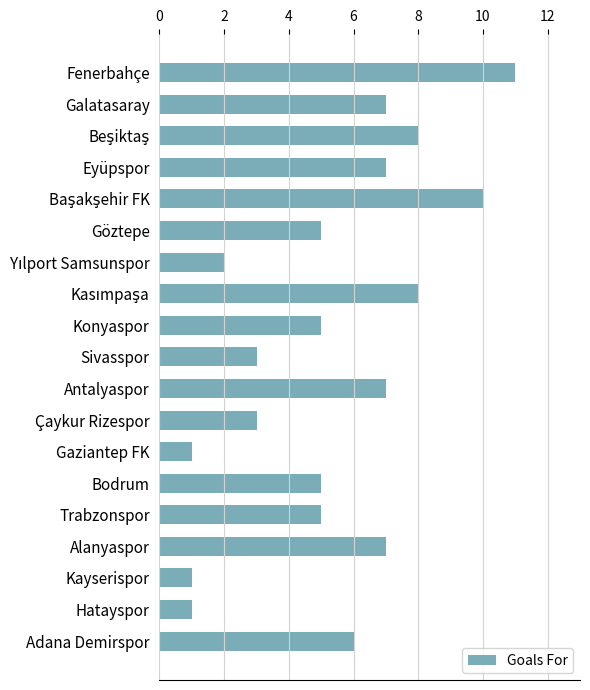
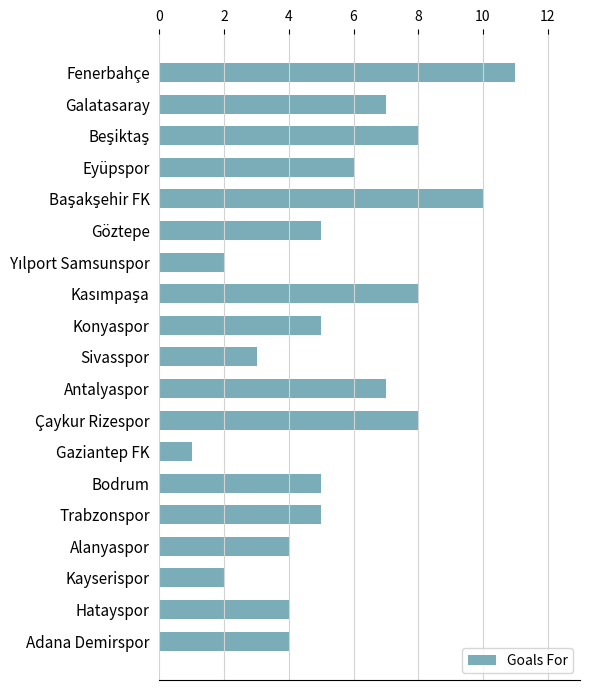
  {
    "Fenerbahçe": 11,
    "Galatasaray": 7,
    "Beşiktaş": 8,
-   "Eyüpspor": 7,
+   "Eyüpspor": 6,
    "Başakşehir FK": 10,
    "Göztepe": 5,
    "Yılport Samsunspor": 2,
    "Kasımpaşa": 8,
    "Konyaspor": 5,
    "Sivasspor": 3,
    "Antalyaspor": 7,
-   "Çaykur Rizespor": 3,
+   "Çaykur Rizespor": 8,
    "Gaziantep FK": 1,
    "Bodrum": 5,
    "Trabzonspor": 5,
-   "Alanyaspor": 7,
-   "Kayserispor": 1,
-   "Hatayspor": 1,
-   "Adana Demirspor": 6
+   "Alanyaspor": 4,
+   "Kayserispor": 2,
+   "Hatayspor": 4,
+   "Adana Demirspor": 4
  }
